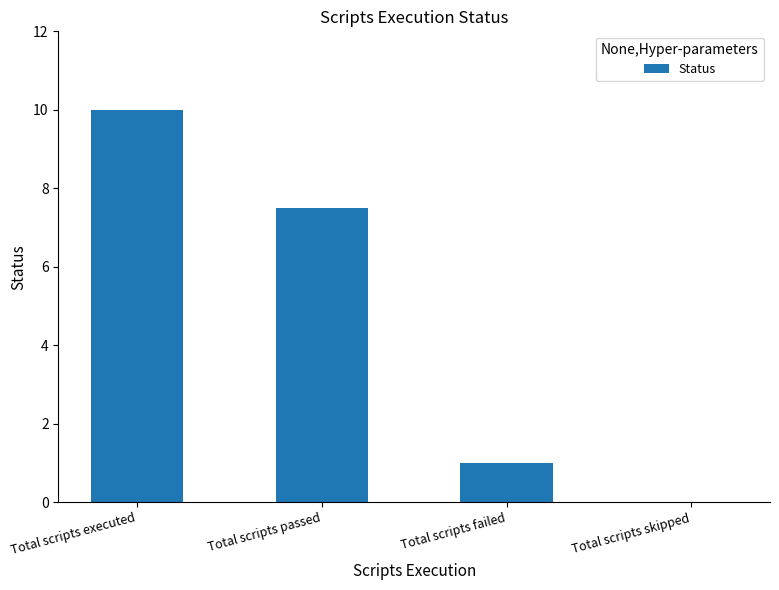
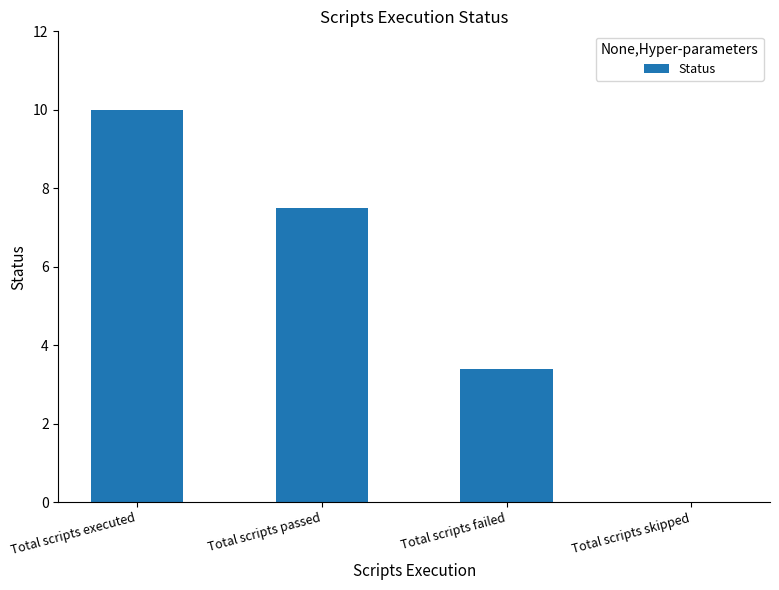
  {
    "Total scripts executed": 10.0,
    "Total scripts passed": 7.5,
-   "Total scripts failed": 1.0,
+   "Total scripts failed": 3.4,
    "Total scripts skipped": 0.0
  }
